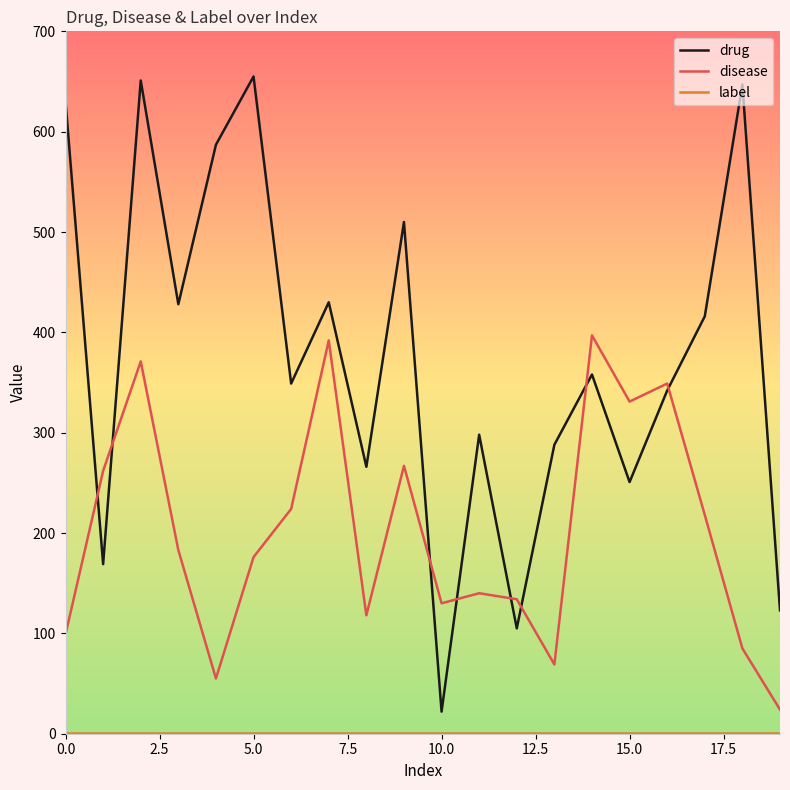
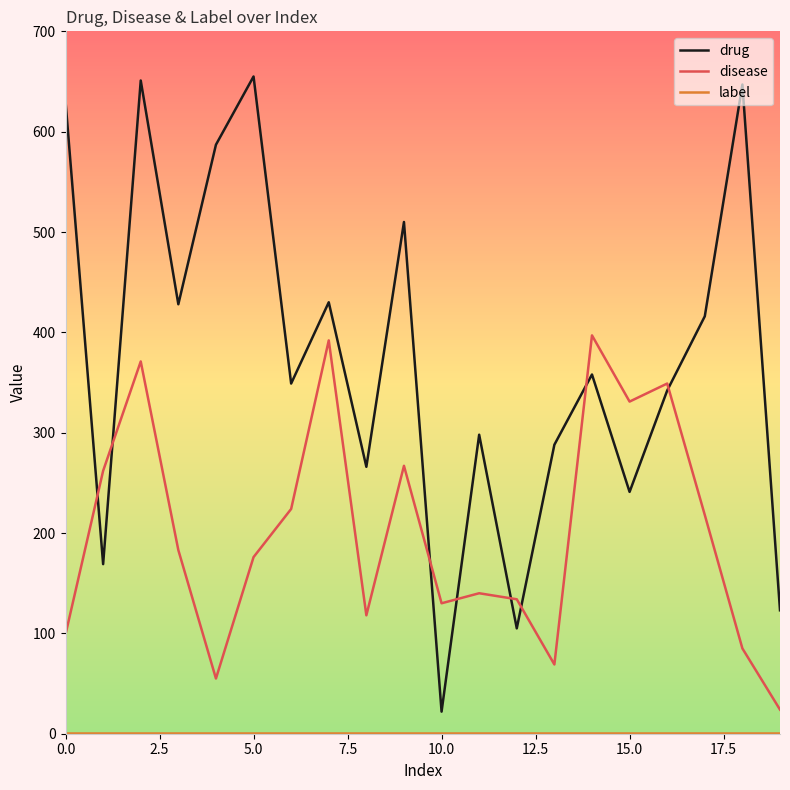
  {
    "drug": {
      "0.0": 630,
      "5.0": 655,
      "10.0": 22,
-     "15.0": 251
+     "15.0": 241
    }
  }
